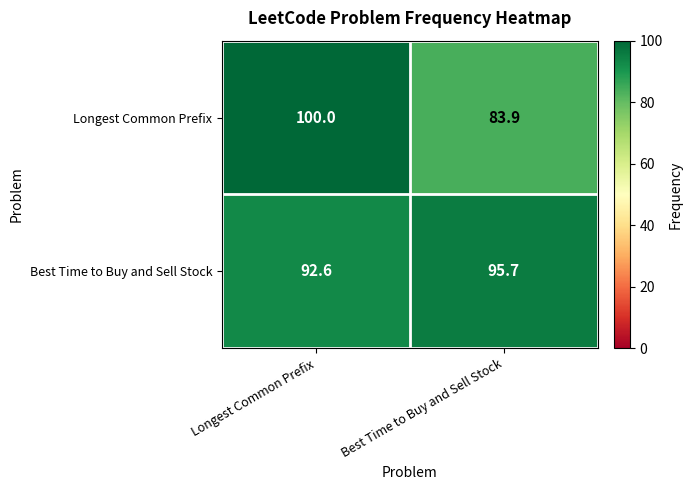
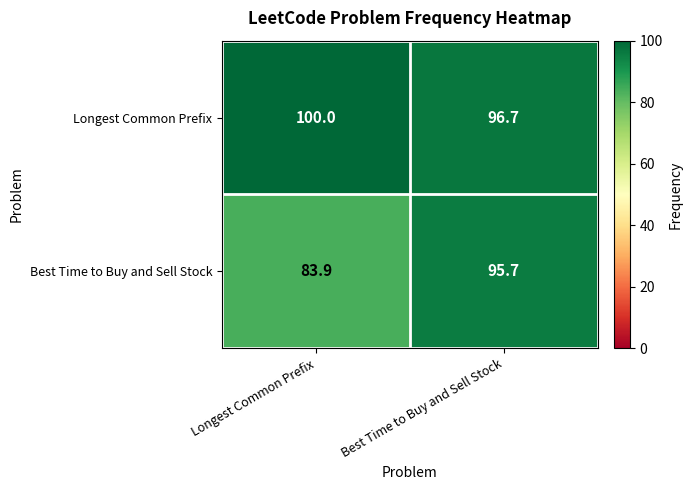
  {
    "Longest Common Prefix": {
      "Longest Common Prefix": 100.0,
-     "Best Time to Buy and Sell Stock": 83.9
+     "Best Time to Buy and Sell Stock": 96.7
    },
    "Best Time to Buy and Sell Stock": {
-     "Longest Common Prefix": 92.6,
+     "Longest Common Prefix": 83.9,
      "Best Time to Buy and Sell Stock": 95.7
    }
  }
